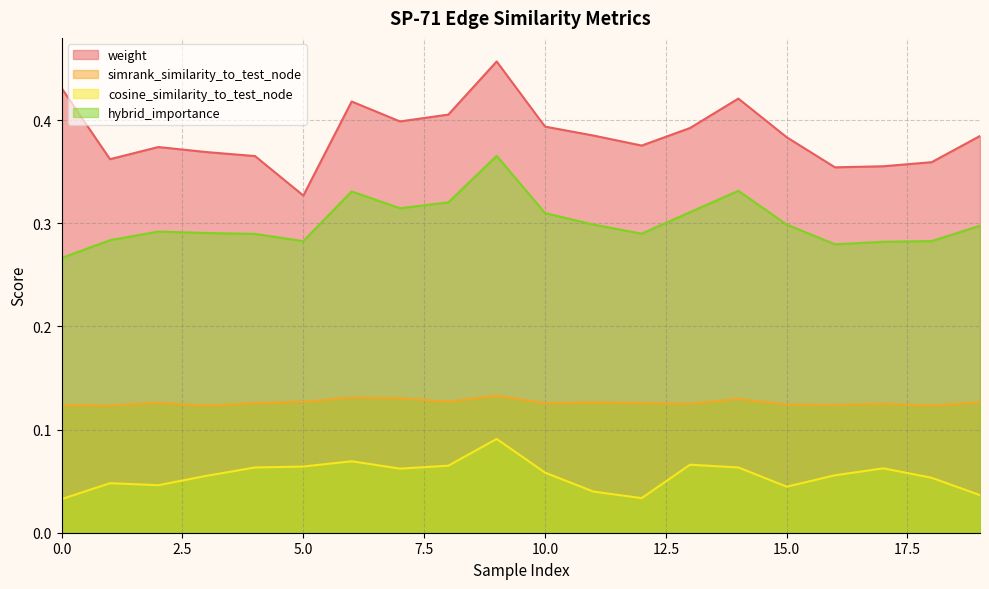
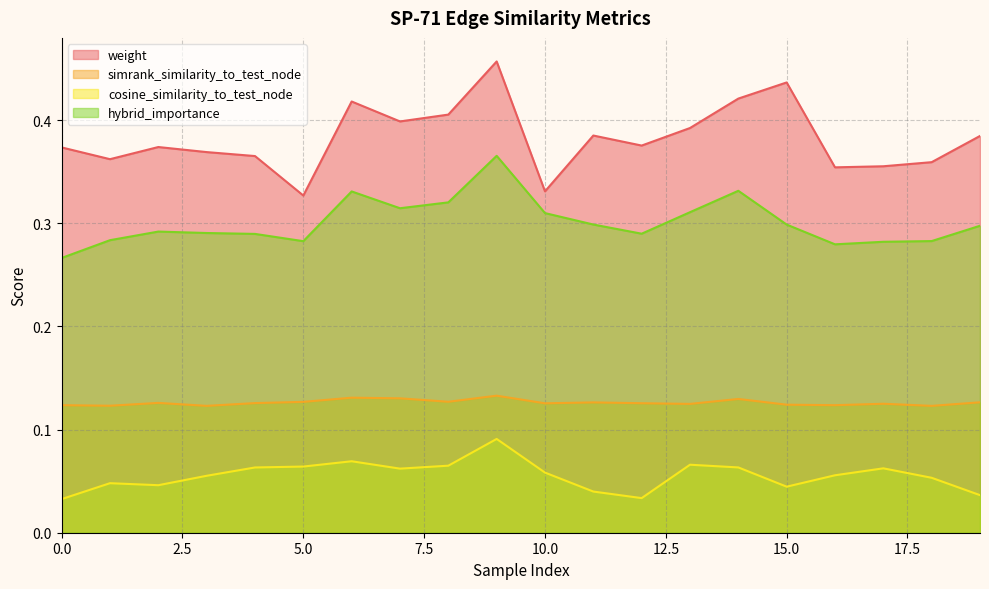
  {
    "weight": {
-     "0.0": 0.431,
+     "0.0": 0.373,
      "5.0": 0.327,
-     "10.0": 0.394,
-     "15.0": 0.383
+     "10.0": 0.331,
+     "15.0": 0.436
    },
    "hybrid_importance": {
      "0.0": 0.266,
      "5.0": 0.283,
      "10.0": 0.310,
      "15.0": 0.299
    }
  }
